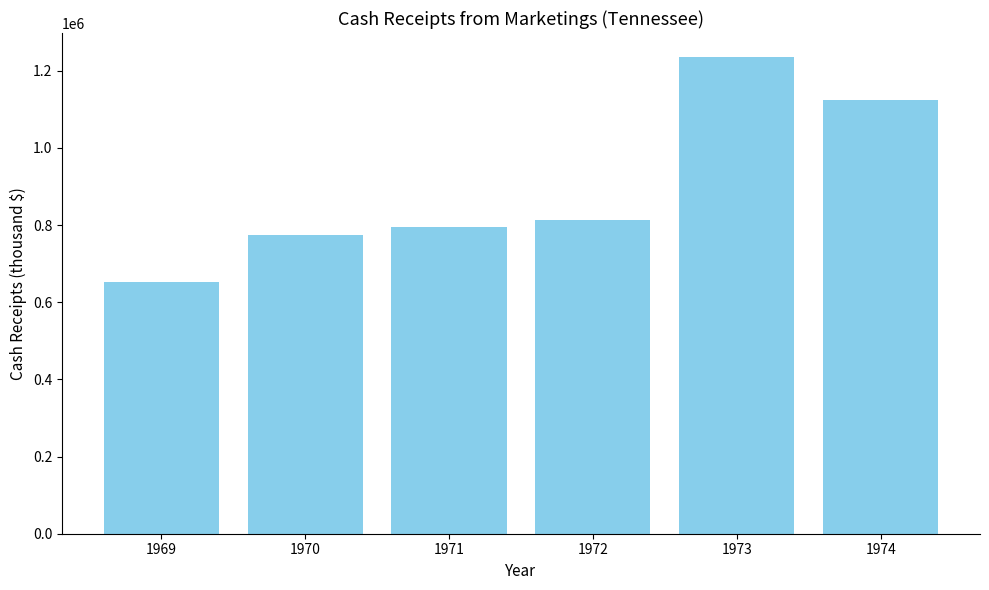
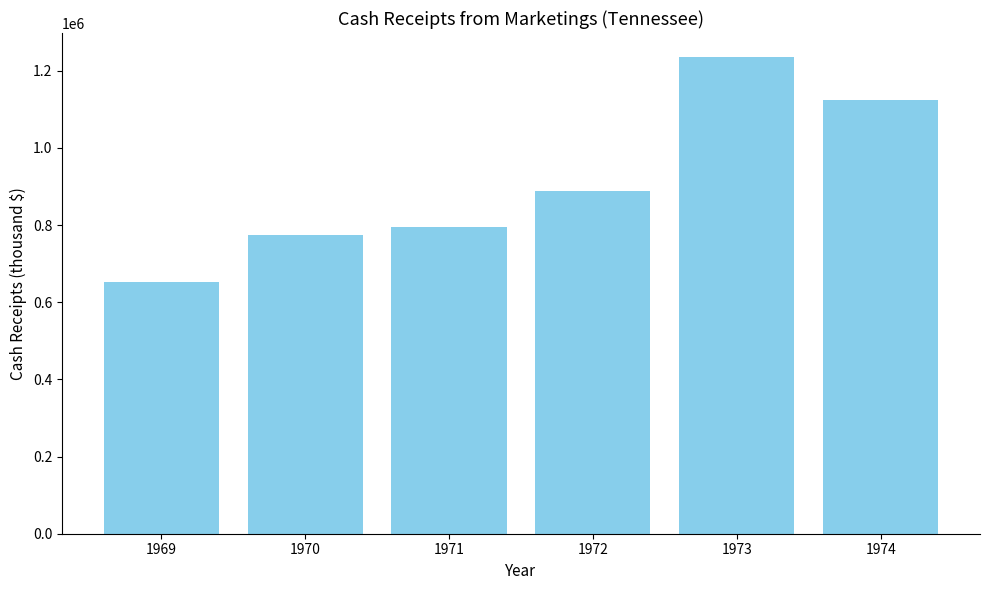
  {
    "1969": 650000,
    "1970": 770000,
    "1971": 800000,
-   "1972": 810000,
+   "1972": 890000,
    "1973": 1240000,
    "1974": 1120000
  }
